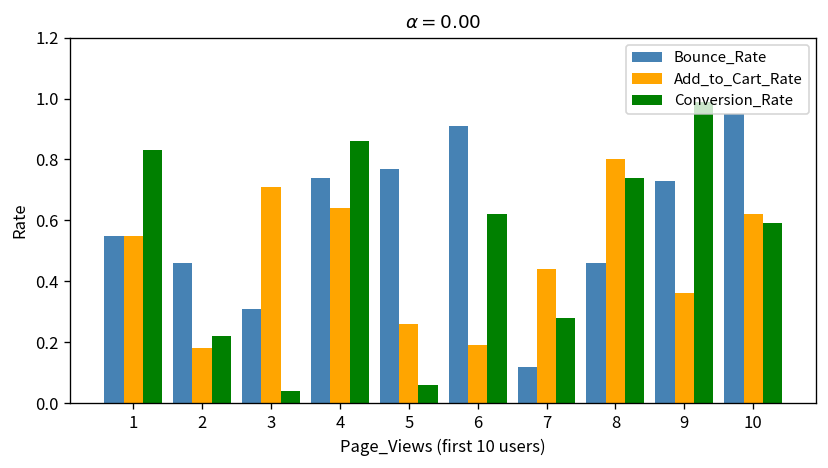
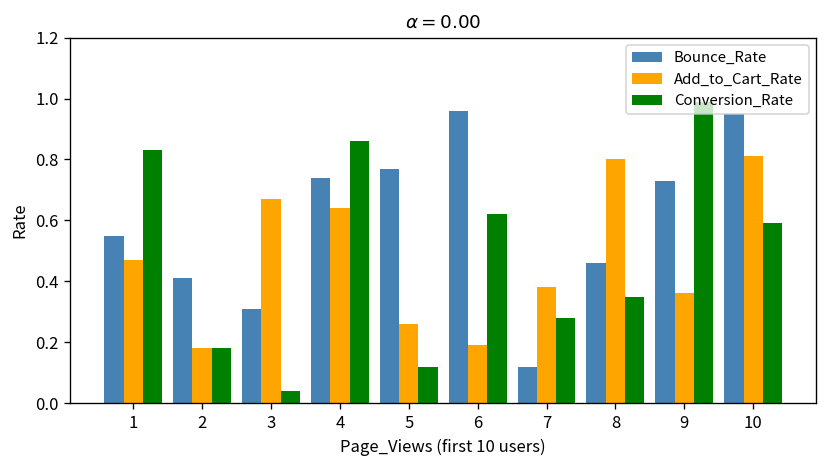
  {
    "Bounce_Rate": {
      "1": 0.55,
-     "2": 0.46,
+     "2": 0.41,
      "3": 0.31,
      "4": 0.74,
      "5": 0.77,
-     "6": 0.91,
+     "6": 0.96,
      "7": 0.12,
      "8": 0.46,
      "9": 0.73
    },
    "Add_to_Cart_Rate": {
-     "1": 0.55,
+     "1": 0.47,
      "2": 0.18,
-     "3": 0.71,
+     "3": 0.67,
      "4": 0.64,
      "5": 0.26,
      "6": 0.19,
-     "7": 0.44,
+     "7": 0.38,
      "8": 0.80,
      "9": 0.36,
-     "10": 0.62
+     "10": 0.81
    },
    "Conversion_Rate": {
      "1": 0.83,
-     "2": 0.22,
+     "2": 0.18,
      "3": 0.04,
      "4": 0.86,
-     "5": 0.06,
+     "5": 0.12,
      "6": 0.62,
      "7": 0.28,
-     "8": 0.74,
+     "8": 0.35,
      "10": 0.59
    }
  }
